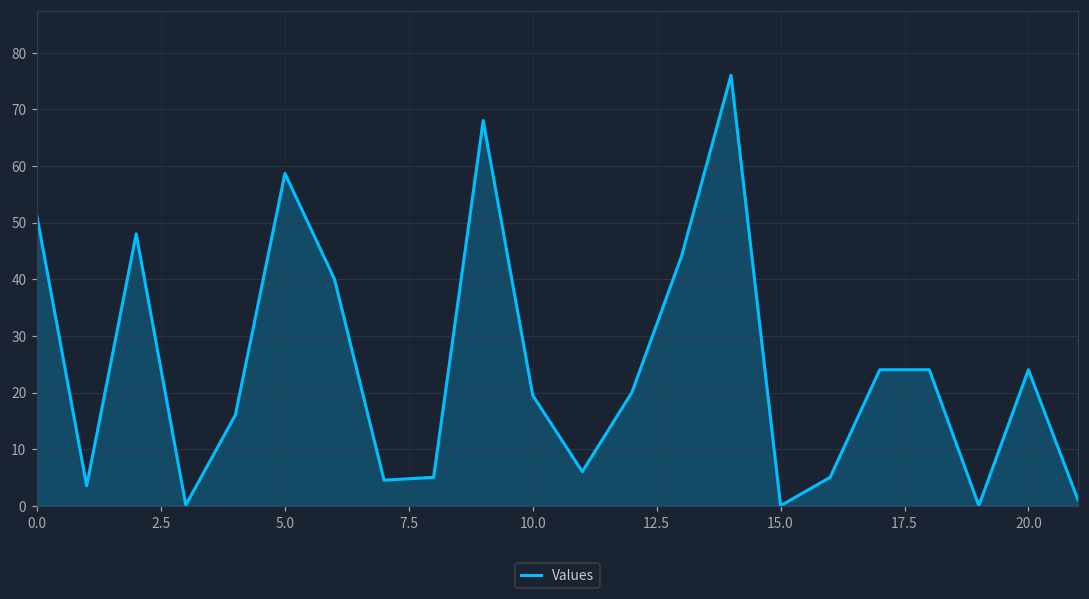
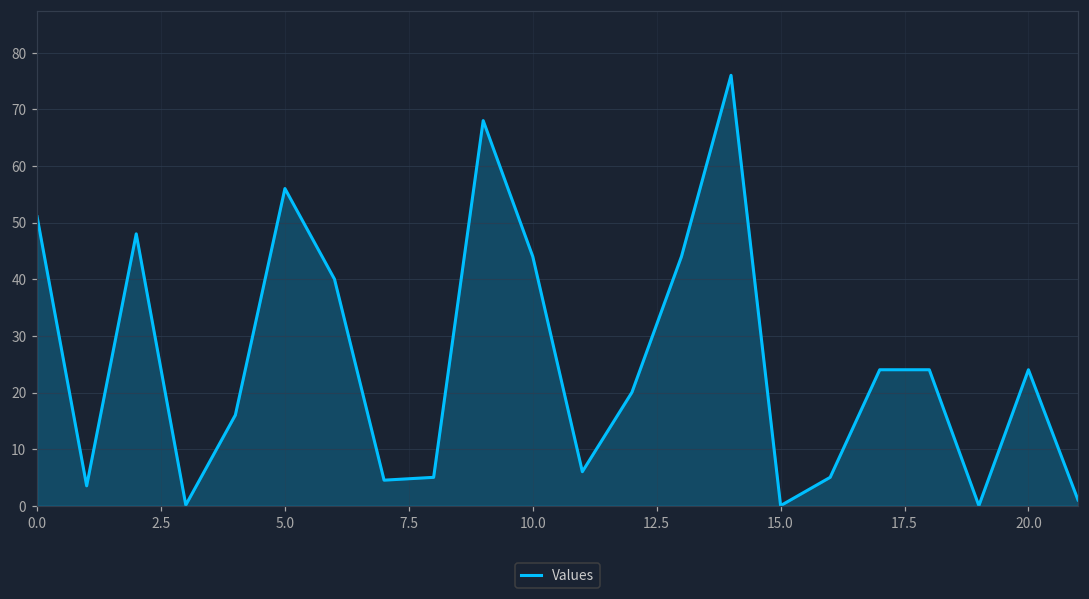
  {
    "0.0": 51,
-   "5.0": 59,
-   "10.0": 19,
+   "5.0": 56,
+   "10.0": 44,
    "15.0": 0,
    "20.0": 24
  }
